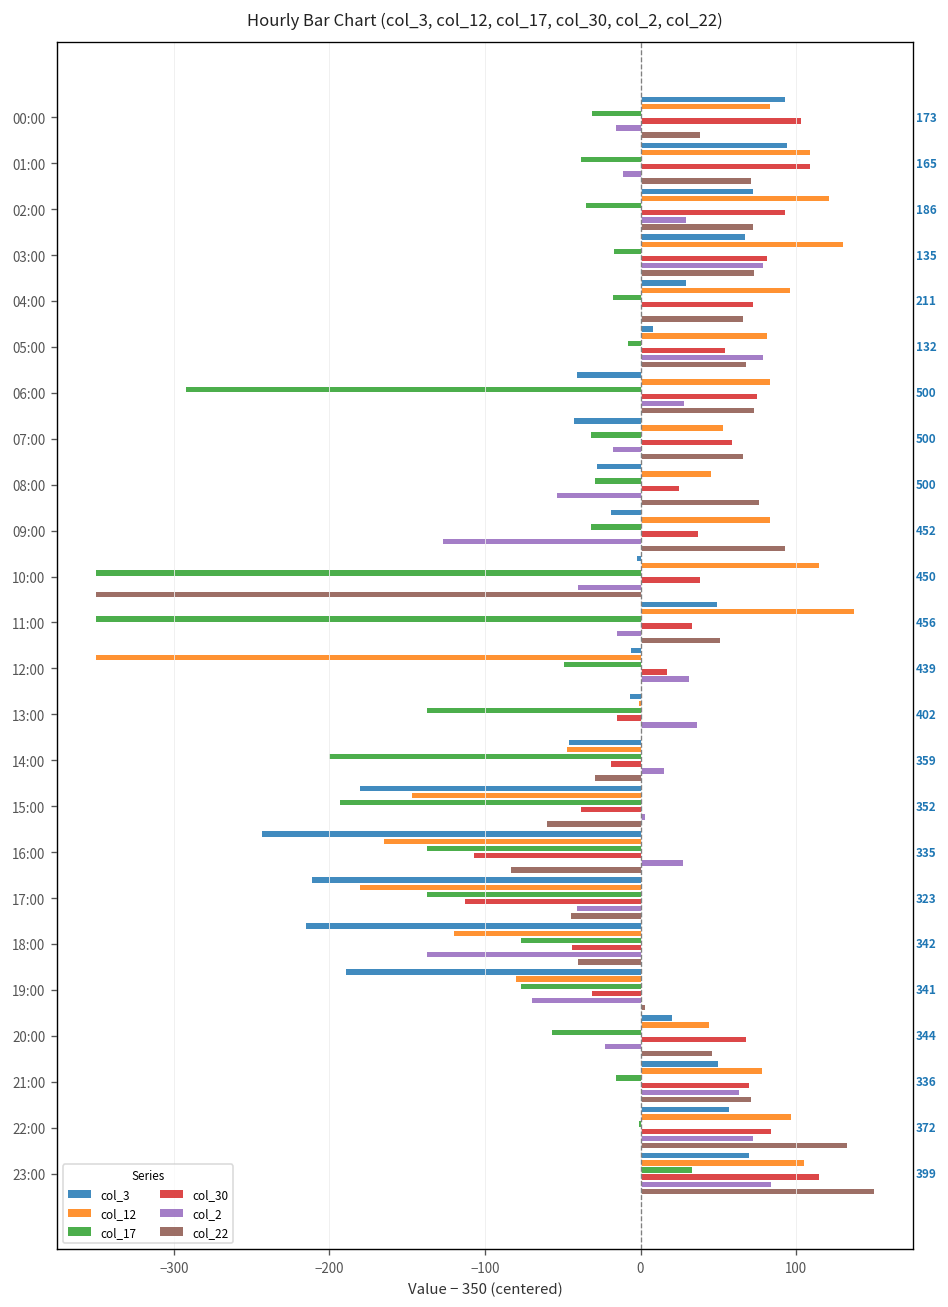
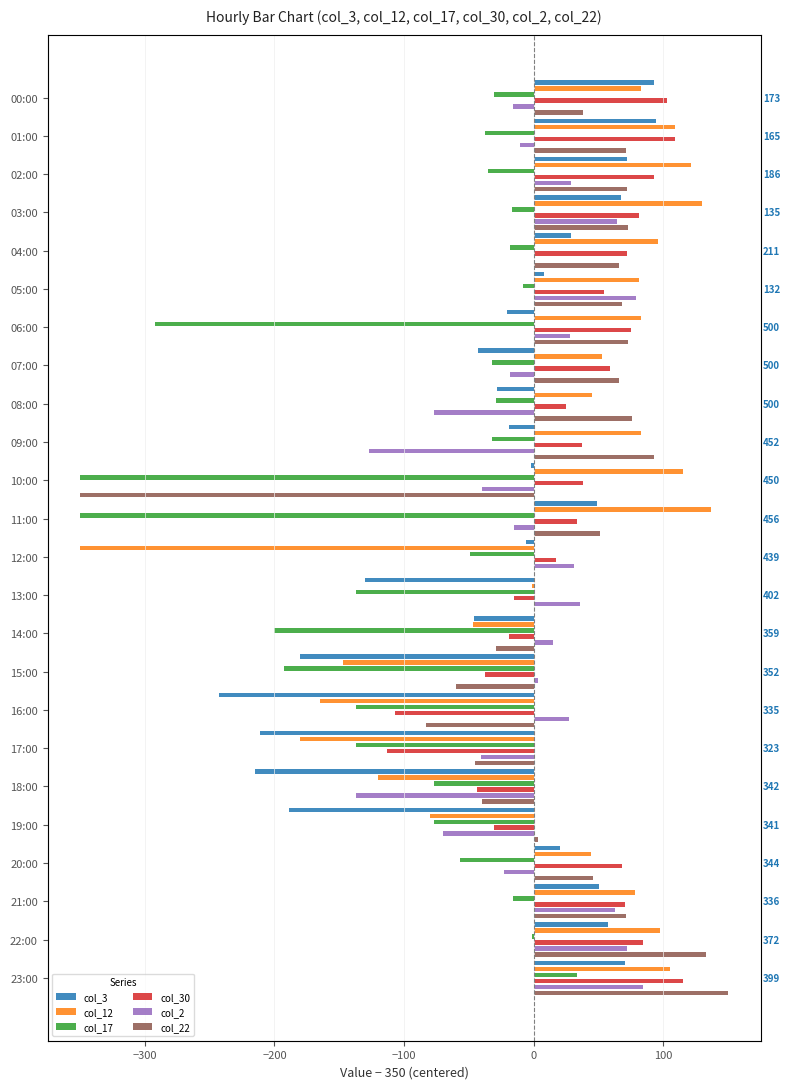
  {
    "col_3": {
      "00:00": 93,
      "01:00": 94,
      "02:00": 72,
      "03:00": 67,
      "04:00": 29,
      "05:00": 8,
-     "06:00": -41,
+     "06:00": -21,
      "07:00": -43,
      "08:00": -28,
      "09:00": -19,
      "10:00": -2,
      "11:00": 49,
      "12:00": -6,
-     "13:00": -7,
+     "13:00": -130,
      "14:00": -46,
      "15:00": -180,
      "16:00": -243,
      "17:00": -211,
      "18:00": -215,
      "19:00": -189,
      "20:00": 20,
      "21:00": 50,
      "22:00": 57,
      "23:00": 70
    },
    "col_12": {
      "00:00": 83,
      "01:00": 109,
      "02:00": 121,
      "03:00": 130,
      "04:00": 96,
      "05:00": 81,
      "06:00": 83,
      "07:00": 53,
      "08:00": 45,
      "09:00": 83,
      "10:00": 115,
      "11:00": 137,
      "12:00": -350,
      "14:00": -47,
      "15:00": -147,
      "16:00": -165,
      "17:00": -180,
      "18:00": -120,
      "19:00": -80,
      "20:00": 44,
      "21:00": 78,
      "22:00": 97,
      "23:00": 105
    },
    "col_17": {
      "00:00": -31,
      "01:00": -38,
      "02:00": -35,
      "03:00": -17,
      "04:00": -18,
      "05:00": -8,
      "06:00": -292,
      "07:00": -32,
      "08:00": -29,
      "09:00": -32,
      "10:00": -350,
      "11:00": -350,
      "12:00": -49,
      "13:00": -137,
      "14:00": -200,
      "15:00": -193,
      "16:00": -137,
      "17:00": -137,
      "18:00": -77,
      "19:00": -77,
      "20:00": -57,
      "21:00": -16,
      "23:00": 33
    },
    "col_30": {
      "00:00": 103,
      "01:00": 109,
      "02:00": 93,
      "03:00": 81,
      "04:00": 72,
      "05:00": 54,
      "06:00": 75,
      "07:00": 59,
      "08:00": 25,
      "09:00": 37,
      "10:00": 38,
      "11:00": 33,
      "12:00": 17,
      "13:00": -15,
      "14:00": -19,
      "15:00": -38,
      "16:00": -107,
      "17:00": -113,
      "18:00": -44,
      "19:00": -31,
      "20:00": 68,
      "21:00": 70,
      "22:00": 84,
      "23:00": 115
    },
    "col_2": {
      "00:00": -16,
      "01:00": -11,
      "02:00": 29,
-     "03:00": 79,
+     "03:00": 64,
      "04:00": 0,
      "05:00": 79,
      "06:00": 28,
      "07:00": -18,
-     "08:00": -54,
+     "08:00": -77,
      "09:00": -127,
      "10:00": -40,
      "11:00": -15,
      "12:00": 31,
      "13:00": 36,
      "14:00": 15,
      "15:00": 3,
      "16:00": 27,
      "17:00": -41,
      "18:00": -137,
      "19:00": -70,
      "20:00": -23,
      "21:00": 63,
      "22:00": 72,
      "23:00": 84
    },
    "col_22": {
      "00:00": 38,
      "01:00": 71,
      "02:00": 72,
      "03:00": 73,
      "04:00": 66,
      "05:00": 68,
      "06:00": 73,
      "07:00": 66,
      "08:00": 76,
      "09:00": 93,
      "10:00": -350,
      "11:00": 51,
      "12:00": 0,
      "13:00": 0,
      "14:00": -29,
      "15:00": -60,
      "16:00": -83,
      "17:00": -45,
      "18:00": -40,
      "19:00": 3,
      "20:00": 46,
      "21:00": 71,
      "22:00": 133,
      "23:00": 150
    }
  }
